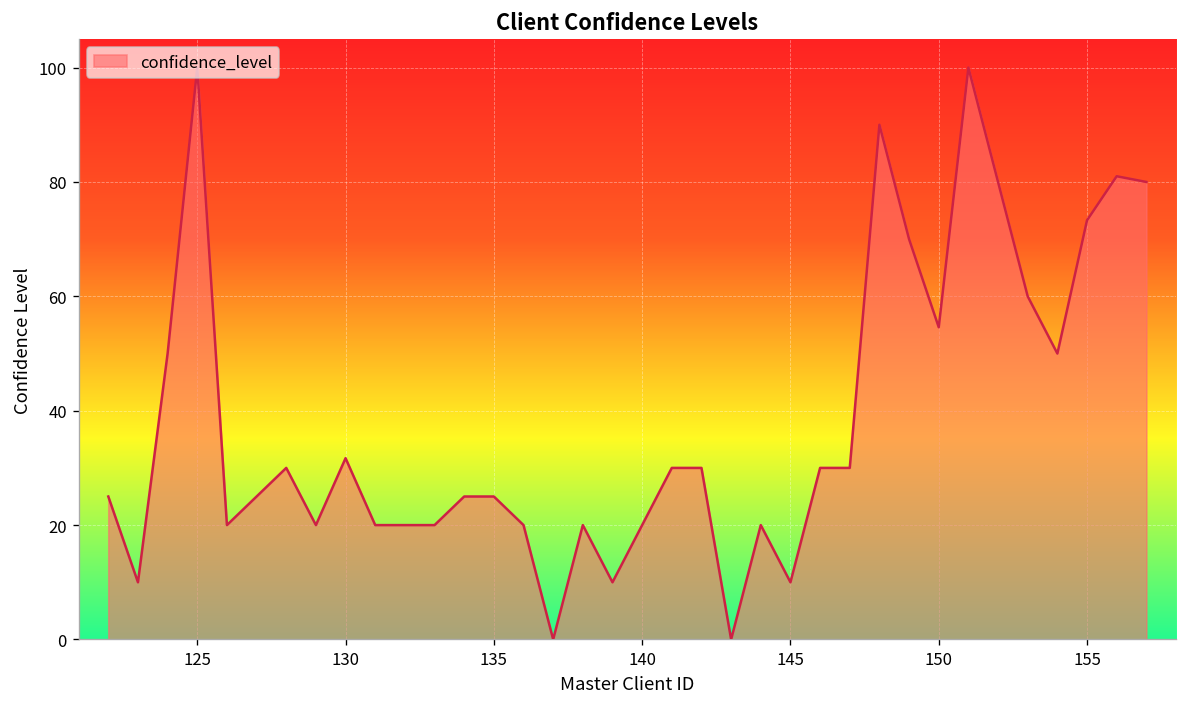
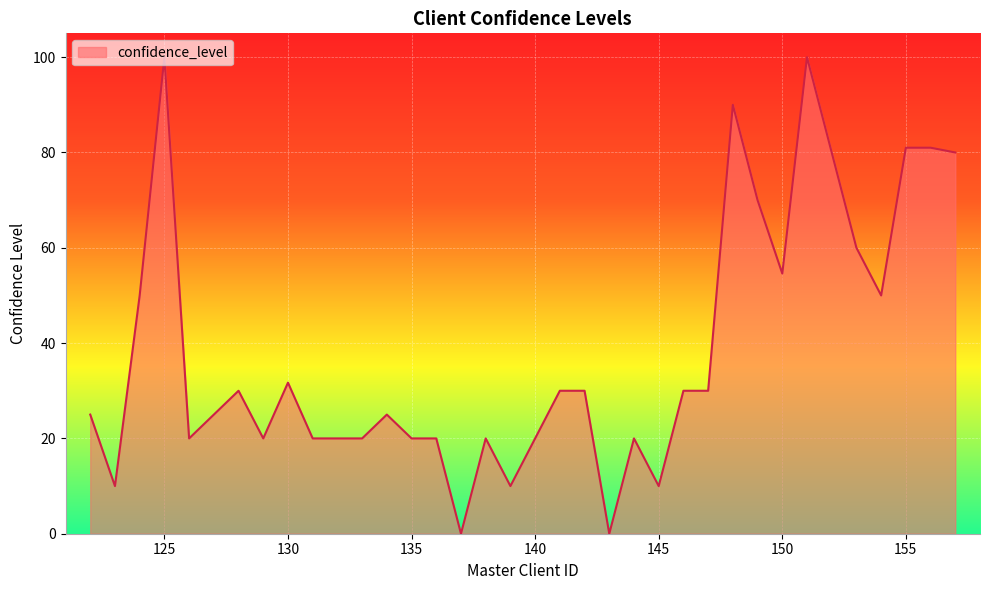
  {
    "130": 32,
-   "135": 25,
+   "135": 20,
    "140": 20,
    "145": 10,
    "150": 55,
-   "155": 73
+   "155": 81
  }
